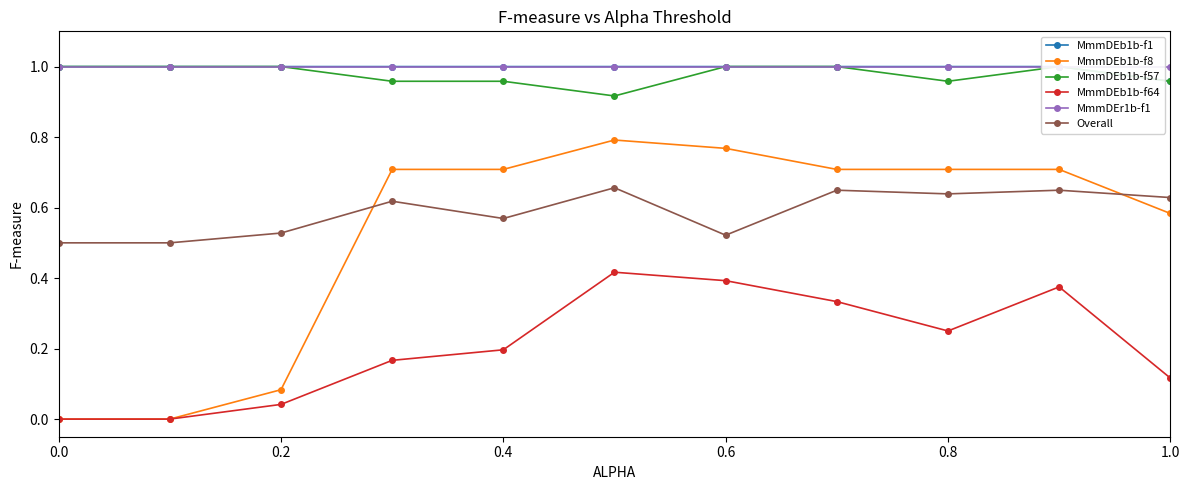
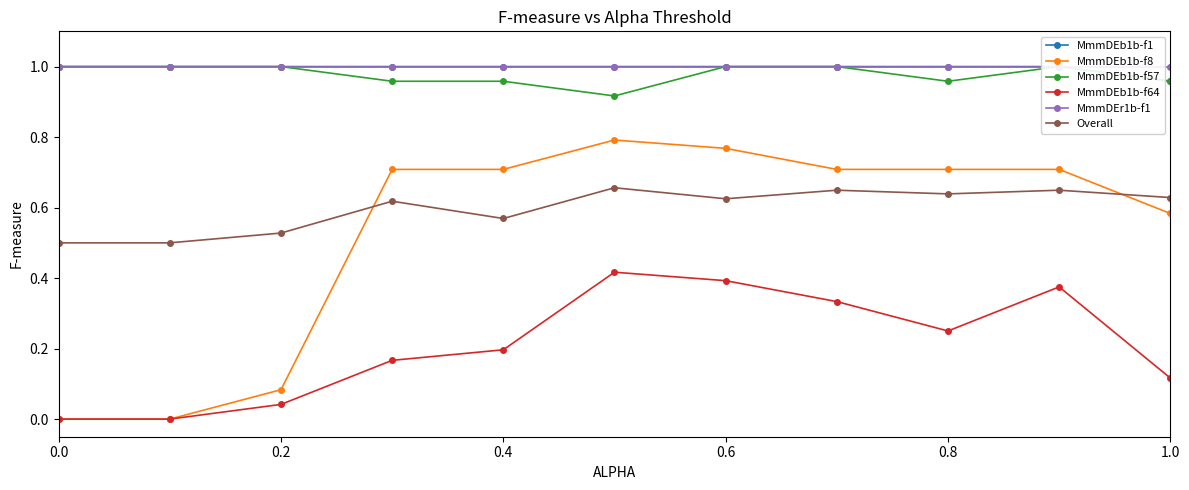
  {
    "MmmDEb1b-f8": {
      "0.2": 0.08,
      "0.4": 0.71,
      "0.6": 0.77,
      "0.8": 0.71,
      "1.0": 0.58
    },
    "MmmDEb1b-f57": {
      "0.4": 0.96,
      "0.8": 0.96
    },
    "MmmDEb1b-f64": {
      "0.2": 0.04,
      "0.4": 0.20,
      "0.6": 0.39,
      "0.8": 0.25,
      "1.0": 0.12
    },
    "MmmDEr1b-f1": {
      "1.0": 1.00
    },
    "Overall": {
      "0.0": 0.50,
      "0.2": 0.53,
      "0.4": 0.57,
-     "0.6": 0.52,
+     "0.6": 0.62,
      "0.8": 0.64,
      "1.0": 0.63
    }
  }
